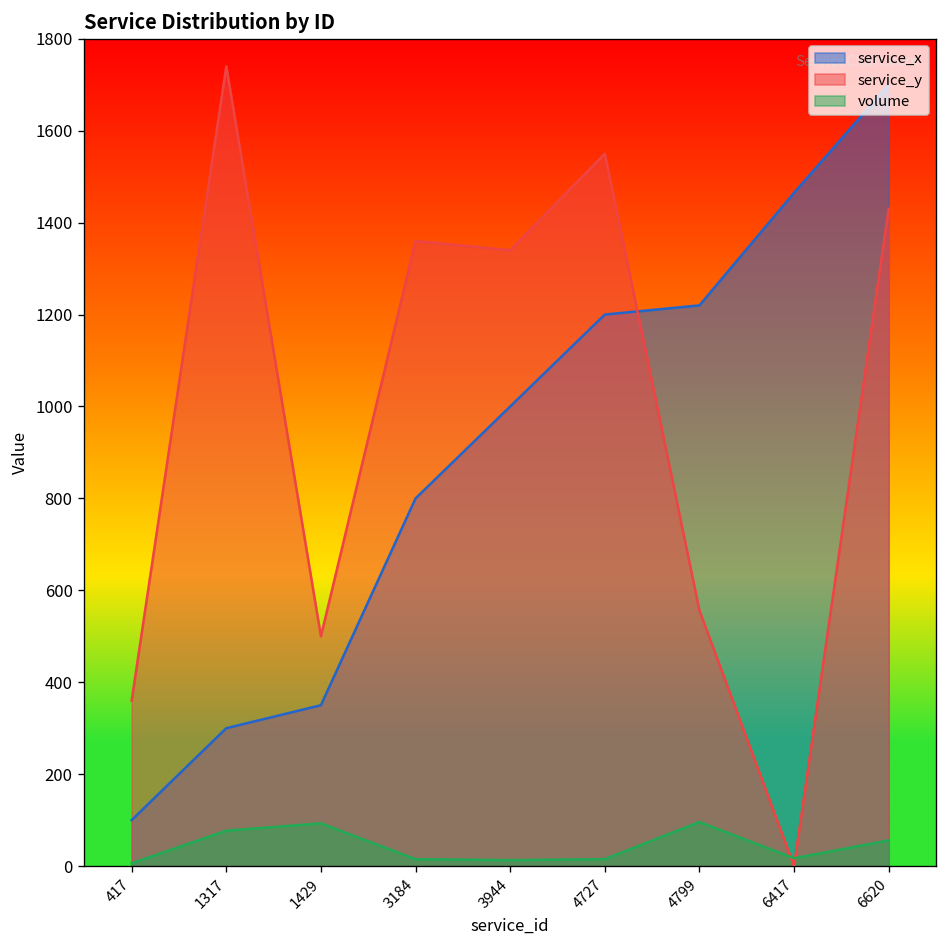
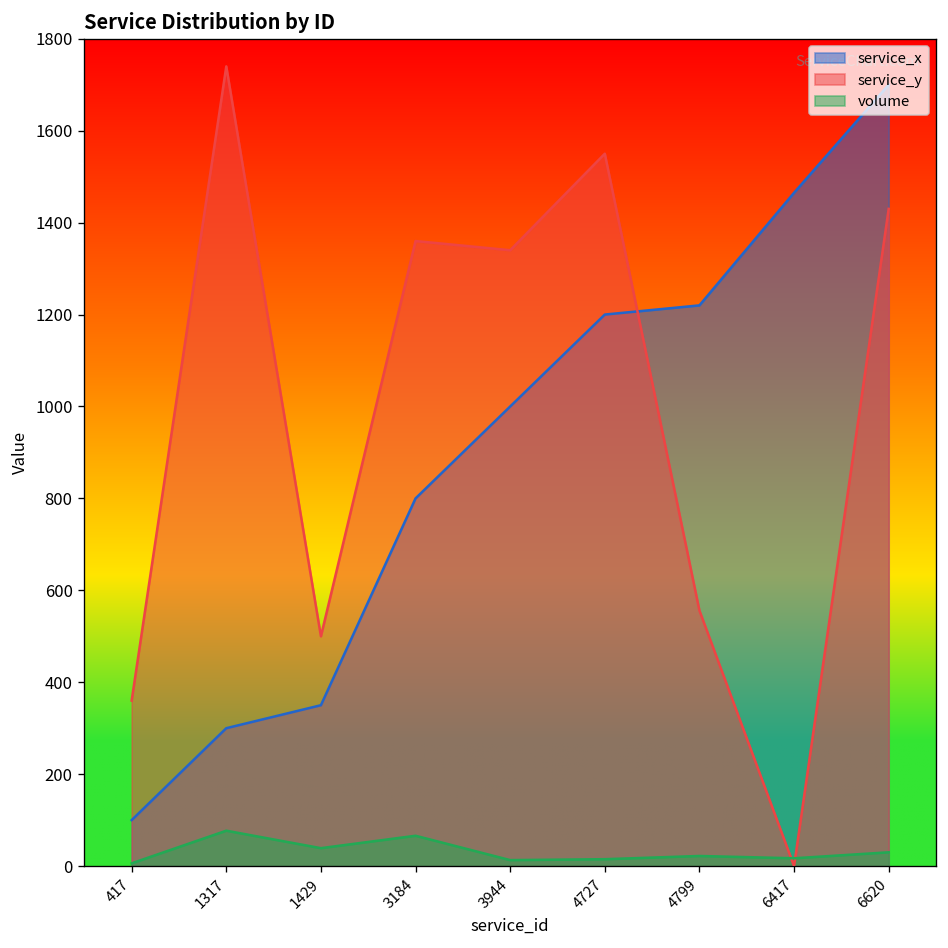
  {
    "service_x": {
      "417": 100,
      "1317": 300,
      "1429": 350,
      "3184": 800,
      "3944": 1000,
      "4727": 1200,
      "4799": 1220,
      "6417": 1470
    },
    "service_y": {
      "417": 360,
      "1317": 1740,
      "1429": 500,
      "3184": 1360,
      "3944": 1340,
      "4727": 1550,
      "4799": 560,
      "6417": 0,
      "6620": 1430
    },
    "volume": {
      "417": 10,
      "1317": 80,
-     "1429": 90,
-     "3184": 20,
+     "1429": 40,
+     "3184": 70,
      "3944": 10,
      "4727": 20,
-     "4799": 100,
+     "4799": 20,
      "6417": 20,
-     "6620": 60
+     "6620": 30
    }
  }
